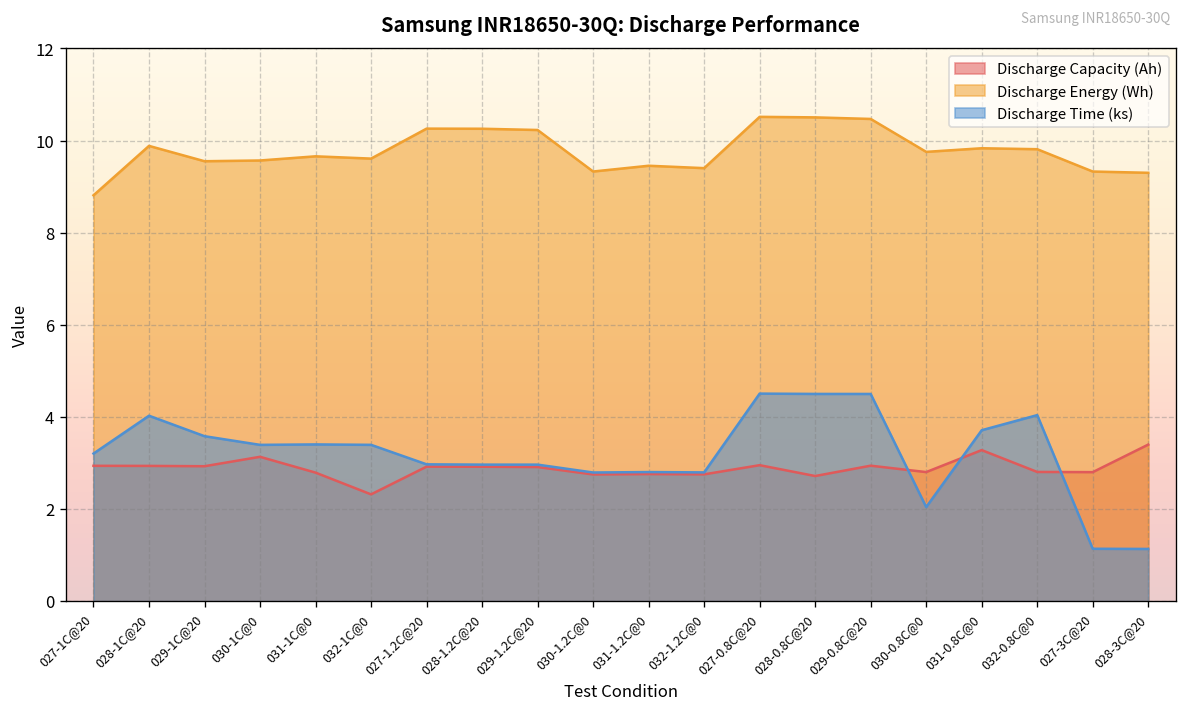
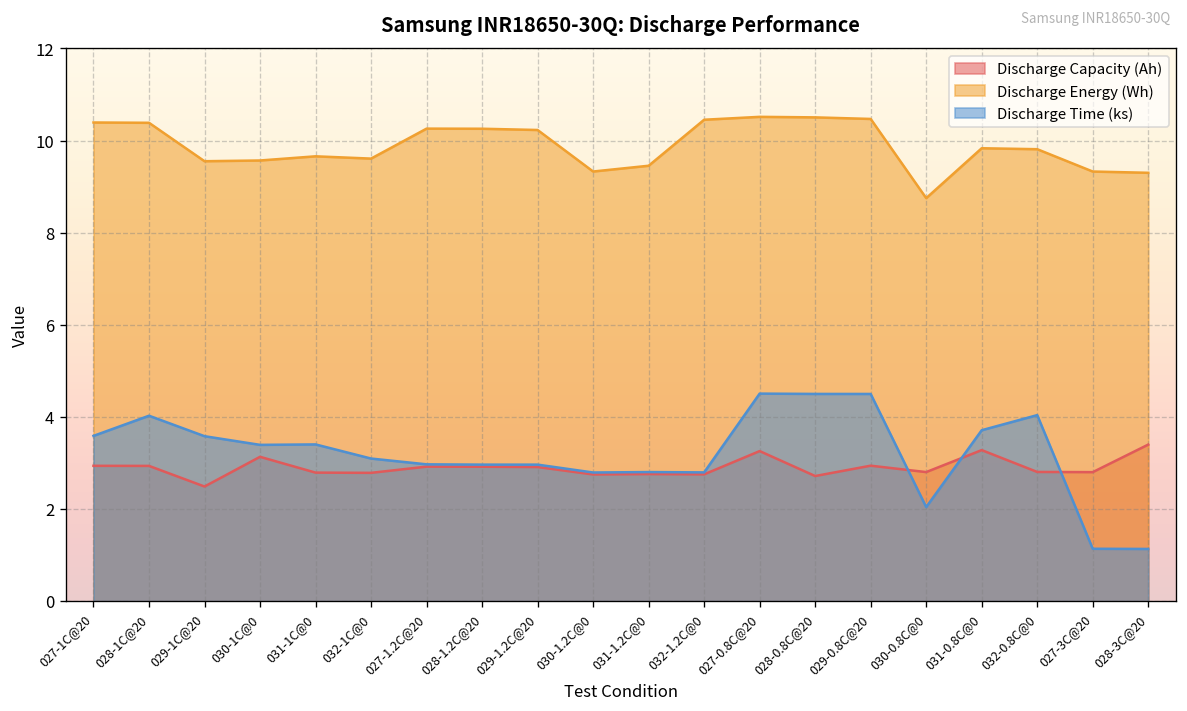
  {
    "Discharge Capacity (Ah)": {
      "027-1C@20": 2.9,
      "028-1C@20": 2.9,
-     "029-1C@20": 2.9,
+     "029-1C@20": 2.5,
      "030-1C@0": 3.1,
      "031-1C@0": 2.8,
-     "032-1C@0": 2.3,
-     "027-0.8C@20": 3.0,
+     "032-1C@0": 2.8,
+     "027-0.8C@20": 3.3,
      "028-0.8C@20": 2.7,
      "029-0.8C@20": 2.9,
      "030-0.8C@0": 2.8,
      "031-0.8C@0": 3.3,
      "032-0.8C@0": 2.8,
      "027-3C@20": 2.8,
      "028-3C@20": 3.4
    },
    "Discharge Energy (Wh)": {
-     "027-1C@20": 8.8,
-     "028-1C@20": 9.9,
+     "027-1C@20": 10.4,
+     "028-1C@20": 10.4,
      "029-1C@20": 9.6,
      "030-1C@0": 9.6,
      "031-1C@0": 9.7,
      "032-1C@0": 9.6,
      "027-1.2C@20": 10.3,
      "028-1.2C@20": 10.3,
      "029-1.2C@20": 10.2,
      "030-1.2C@0": 9.3,
      "031-1.2C@0": 9.5,
-     "032-1.2C@0": 9.4,
+     "032-1.2C@0": 10.5,
      "027-0.8C@20": 10.5,
      "028-0.8C@20": 10.5,
      "029-0.8C@20": 10.5,
-     "030-0.8C@0": 9.8,
+     "030-0.8C@0": 8.8,
      "031-0.8C@0": 9.8,
      "032-0.8C@0": 9.8,
      "027-3C@20": 9.3,
      "028-3C@20": 9.3
    },
    "Discharge Time (ks)": {
-     "027-1C@20": 3.2,
+     "027-1C@20": 3.6,
      "028-1C@20": 4.0,
      "029-1C@20": 3.6,
      "030-1C@0": 3.4,
      "031-1C@0": 3.4,
-     "032-1C@0": 3.4,
+     "032-1C@0": 3.1,
      "027-0.8C@20": 4.5,
      "028-0.8C@20": 4.5,
      "029-0.8C@20": 4.5,
      "030-0.8C@0": 2.0,
      "031-0.8C@0": 3.7,
      "032-0.8C@0": 4.0,
      "027-3C@20": 1.1,
      "028-3C@20": 1.1
    }
  }
